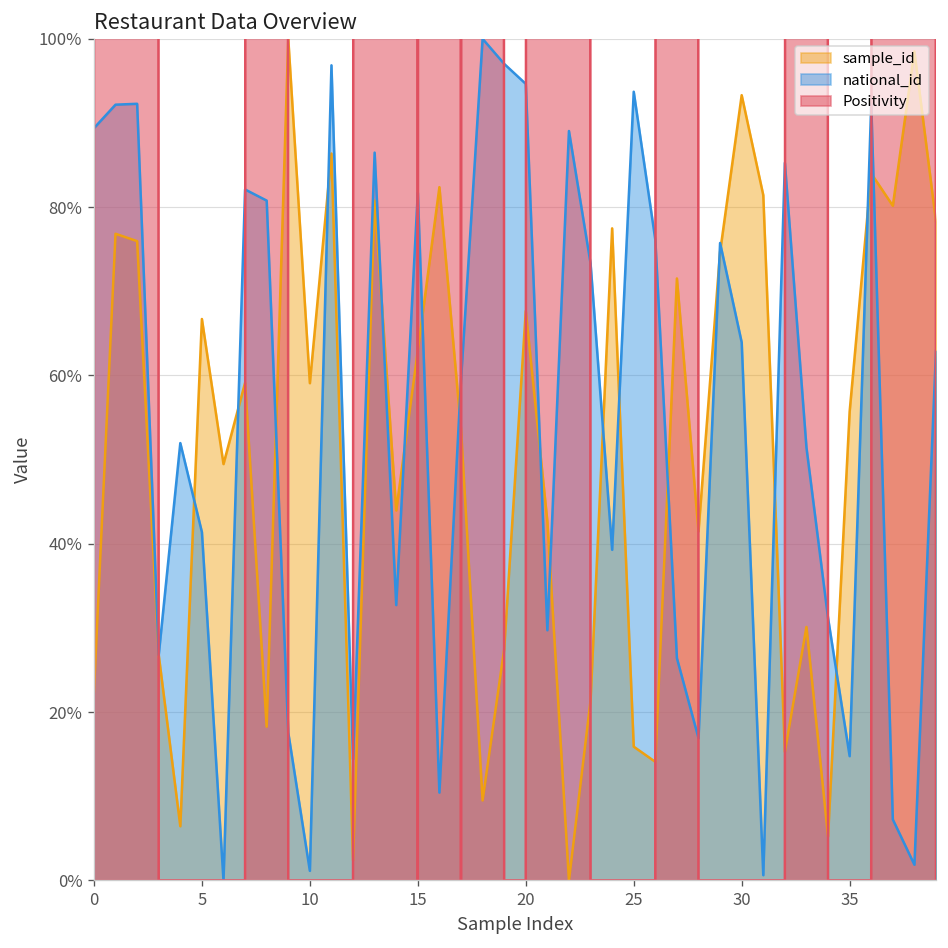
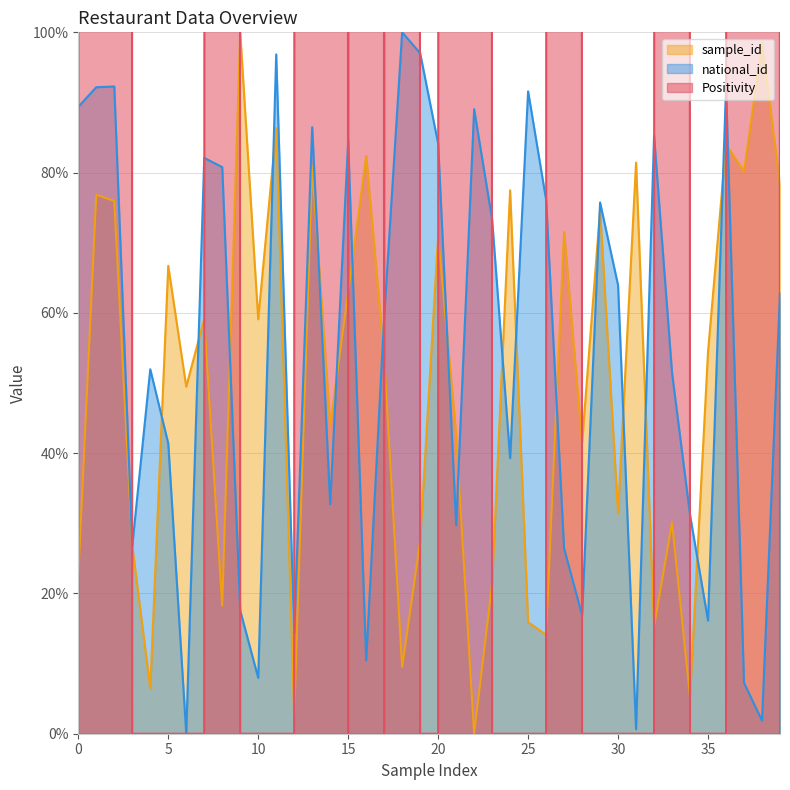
  {
    "sample_id": {
      "0": "22%",
      "5": "67%",
      "10": "59%",
      "15": "63%",
-     "20": "68%",
+     "20": "71%",
      "25": "16%",
-     "30": "93%",
-     "35": "56%"
+     "30": "31%",
+     "35": "54%"
    },
    "national_id": {
      "0": "89%",
      "5": "41%",
-     "10": "1%",
-     "15": "82%",
-     "20": "95%",
-     "25": "94%",
+     "10": "8%",
+     "15": "85%",
+     "20": "84%",
+     "25": "92%",
      "30": "64%",
-     "35": "15%"
+     "35": "16%"
    },
    "Positivity": {
      "0": "0%",
      "5": "0%",
      "10": "0%",
      "15": "0%",
      "20": "0%",
      "25": "0%",
      "30": "0%",
      "35": "0%"
    }
  }
